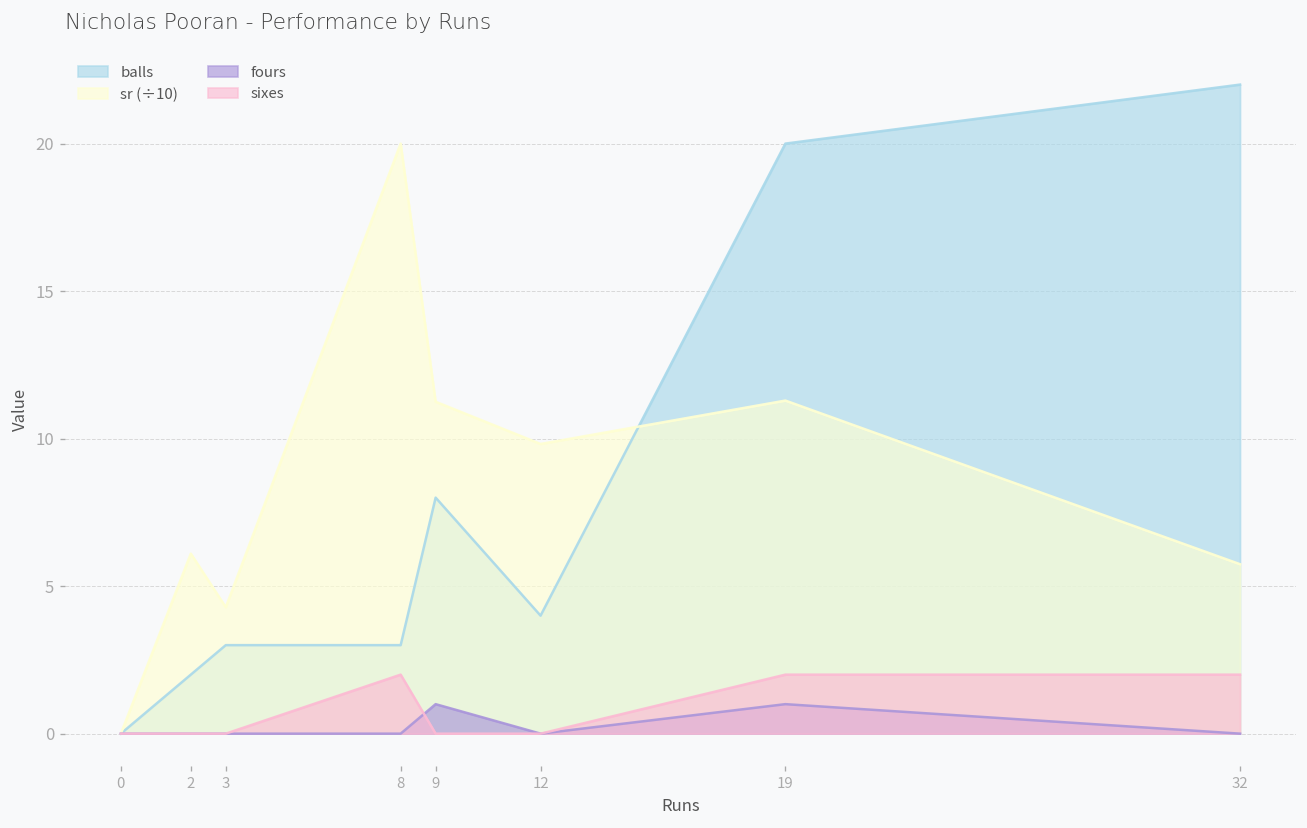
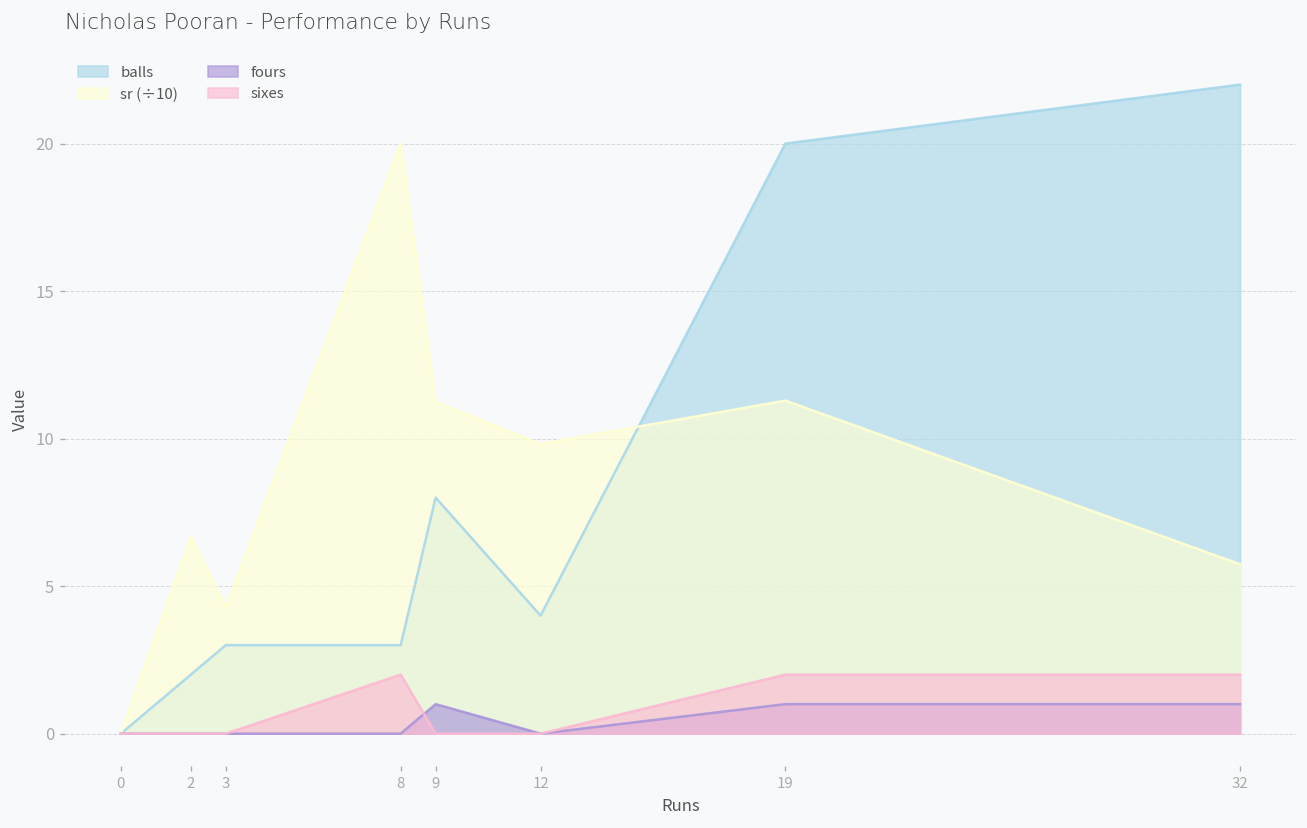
  {
    "balls": {
      "2": 2.0,
      "3": 3.0,
      "8": 3.0,
      "9": 8.0,
      "12": 4.0,
      "19": 20.0,
      "32": 22.0
    },
    "sr (÷10)": {
-     "2": 6.1,
+     "2": 6.7,
      "3": 4.3,
      "8": 20.0,
      "9": 11.3,
      "12": 9.8,
      "19": 11.3,
      "32": 5.7
    },
    "fours": {
      "8": 0,
      "9": 1,
      "19": 1,
-     "32": 0
+     "32": 1
    },
    "sixes": {
      "8": 2.0,
      "9": 0.0,
      "19": 2.0,
      "32": 2.0
    }
  }
